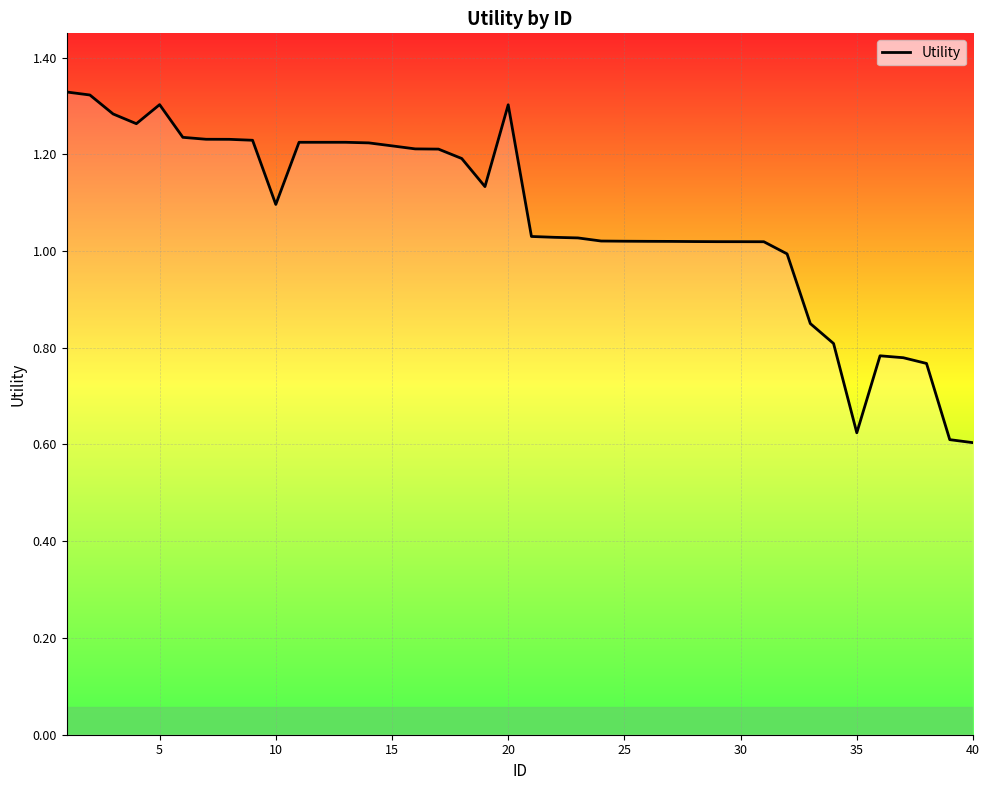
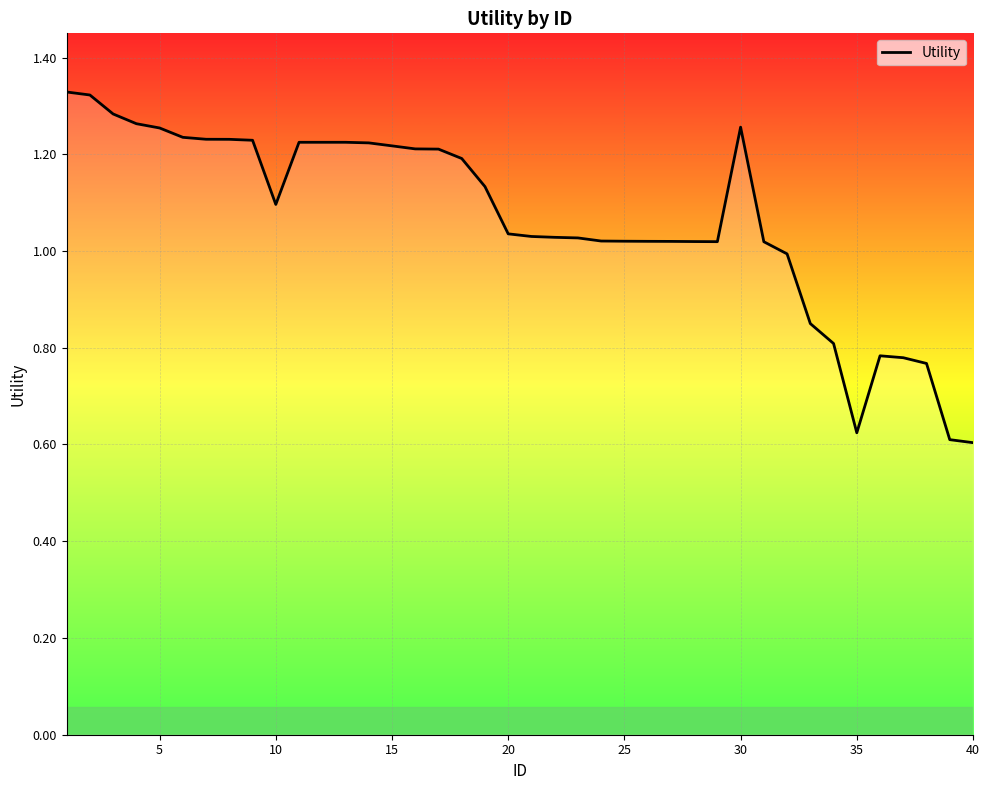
  {
-   "5": 1.30,
+   "5": 1.25,
    "10": 1.10,
    "15": 1.22,
-   "20": 1.30,
+   "20": 1.04,
    "25": 1.02,
-   "30": 1.02,
+   "30": 1.26,
    "35": 0.62,
    "40": 0.60
  }
